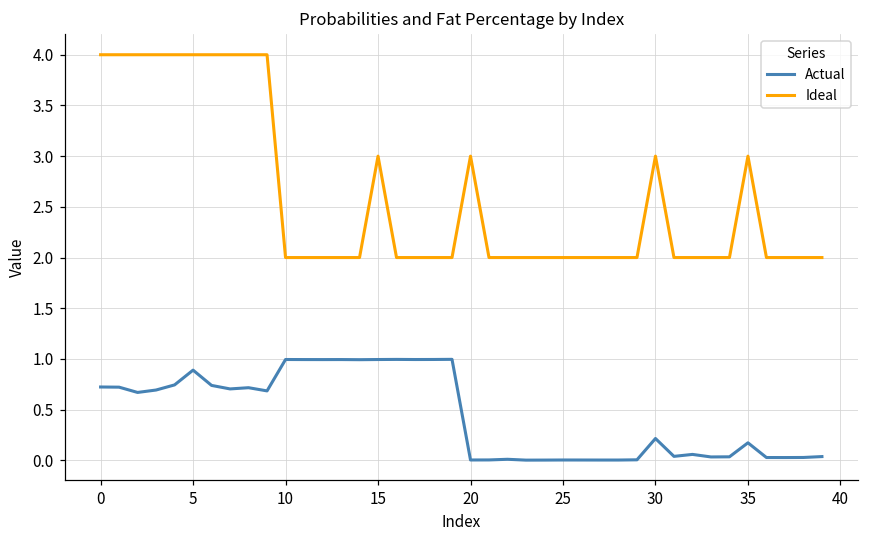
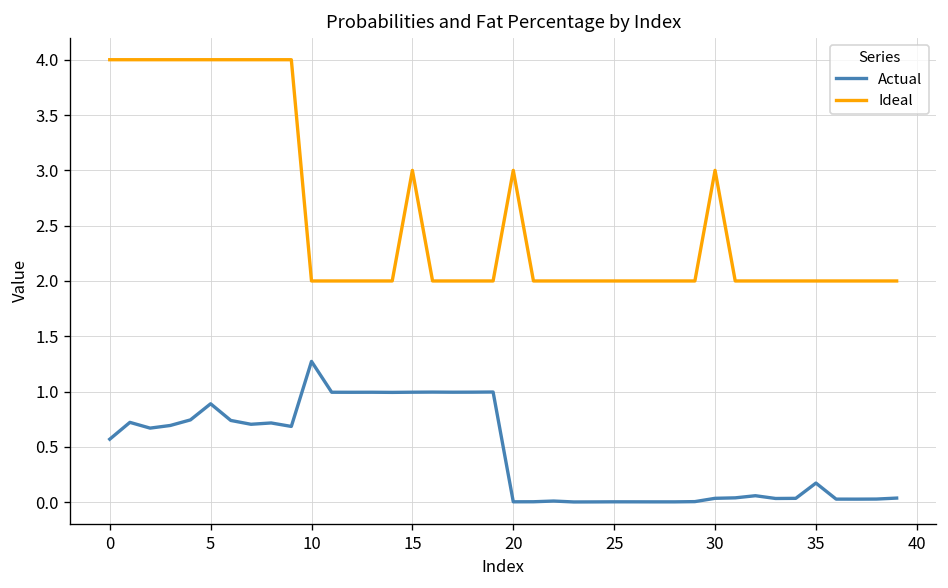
  {
    "Actual": {
-     "0": 0.7,
+     "0": 0.6,
      "5": 0.9,
-     "10": 1.0,
+     "10": 1.3,
      "15": 1.0,
      "20": 0.0,
      "25": 0.0,
-     "30": 0.2,
+     "30": 0.0,
      "35": 0.2
    },
    "Ideal": {
      "0": 4,
      "5": 4,
      "10": 2,
      "15": 3,
      "20": 3,
      "25": 2,
      "30": 3,
-     "35": 3
+     "35": 2
    }
  }
